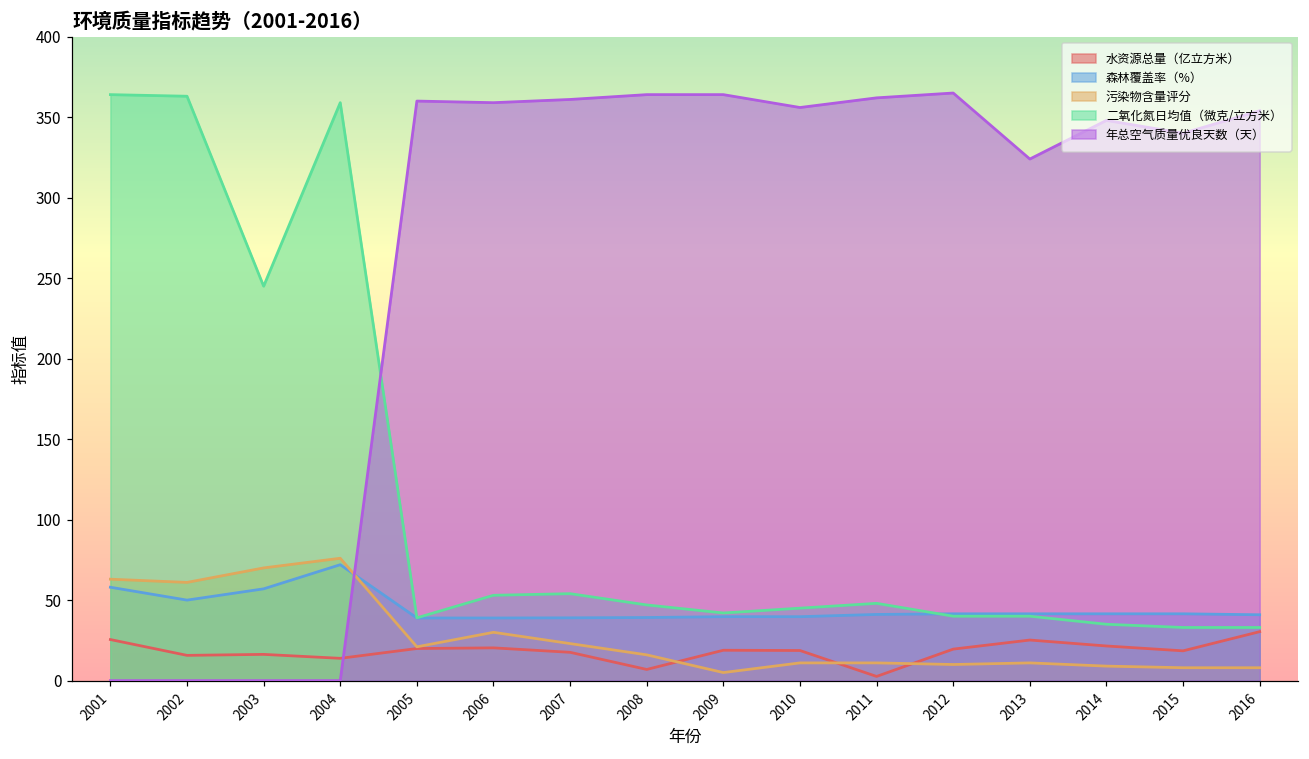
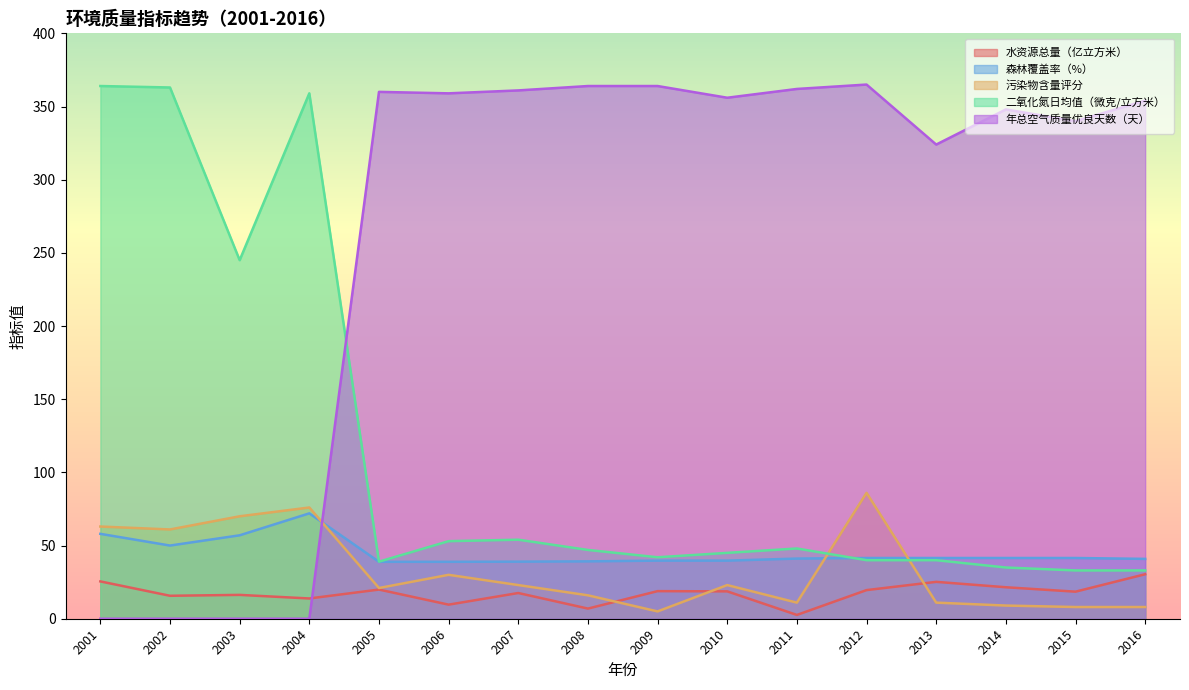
  {
    "水资源总量（亿立方米）": {
      "2001": 26,
      "2002": 16,
      "2003": 16,
      "2004": 14,
-     "2006": 20,
+     "2006": 10,
      "2007": 18,
      "2008": 7,
      "2009": 19,
      "2010": 19,
      "2011": 3,
      "2012": 20,
      "2013": 25,
      "2014": 22,
      "2015": 18,
      "2016": 30
    },
    "森林覆盖率（%）": {
      "2001": 58,
      "2002": 50,
      "2003": 57,
      "2004": 72,
      "2006": 39,
      "2007": 39,
      "2008": 39,
      "2009": 40,
      "2010": 40,
      "2011": 41,
      "2014": 42,
      "2015": 42,
      "2016": 41
    },
    "污染物含量评分": {
      "2001": 63,
      "2002": 61,
      "2003": 70,
      "2004": 76,
      "2006": 30,
      "2007": 23,
      "2008": 16,
      "2009": 5,
-     "2010": 11,
+     "2010": 23,
      "2011": 11,
-     "2012": 10,
+     "2012": 86,
      "2013": 11,
      "2014": 9,
      "2015": 8,
      "2016": 8
    },
    "二氧化氮日均值（微克/立方米）": {
      "2001": 364,
      "2002": 363,
      "2003": 245,
      "2004": 359,
      "2006": 53,
      "2007": 54,
      "2008": 47,
      "2009": 42,
      "2010": 45,
      "2011": 48,
      "2014": 35,
      "2015": 33,
      "2016": 33
    },
    "年总空气质量优良天数（天）": {
      "2001": 0,
      "2002": 0,
      "2003": 0,
      "2004": 0,
      "2005": 360,
      "2006": 359,
      "2007": 361,
      "2008": 364,
      "2009": 364,
      "2010": 356,
      "2011": 362,
      "2012": 365,
      "2013": 324
    }
  }
